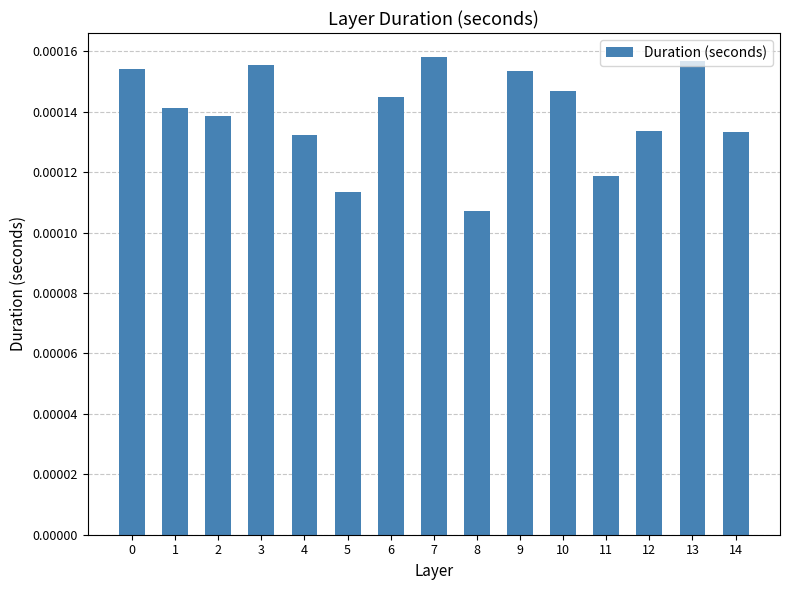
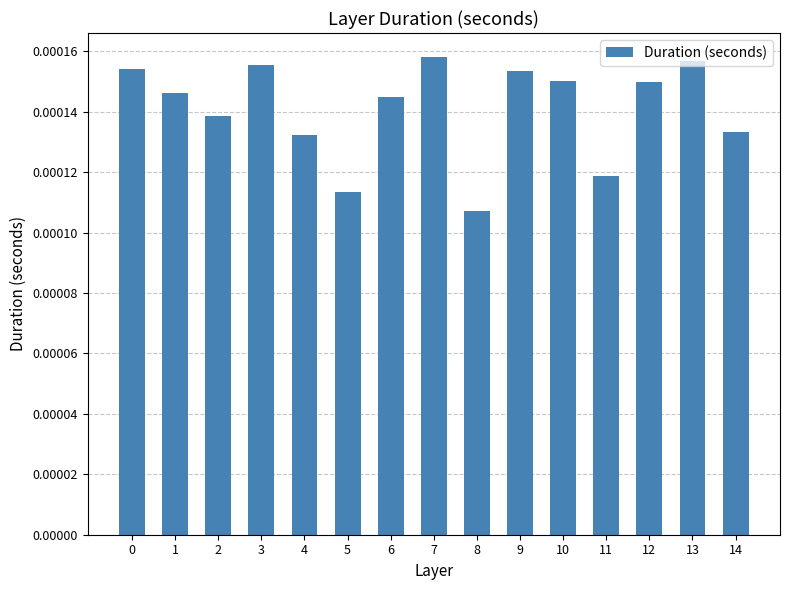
  {
    "0": 0.000154,
-   "1": 0.000141,
+   "1": 0.000146,
    "2": 0.000139,
    "3": 0.000156,
    "4": 0.000132,
    "5": 0.000113,
    "6": 0.000145,
    "7": 0.000158,
    "8": 0.000107,
    "9": 0.000153,
-   "10": 0.000147,
+   "10": 0.000150,
    "11": 0.000119,
-   "12": 0.000134,
+   "12": 0.000150,
    "14": 0.000133
  }
